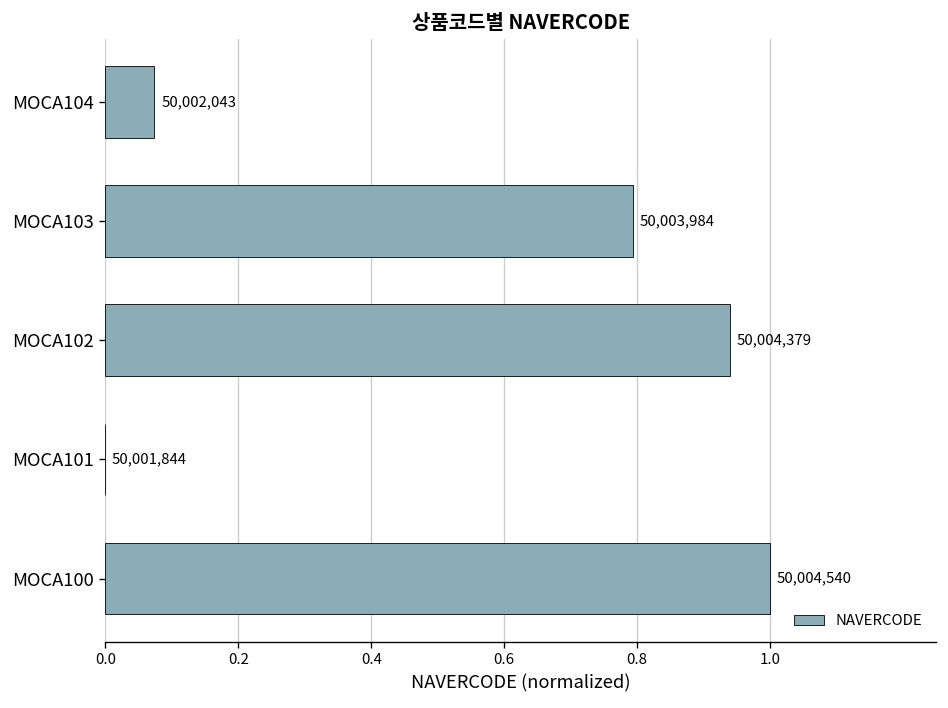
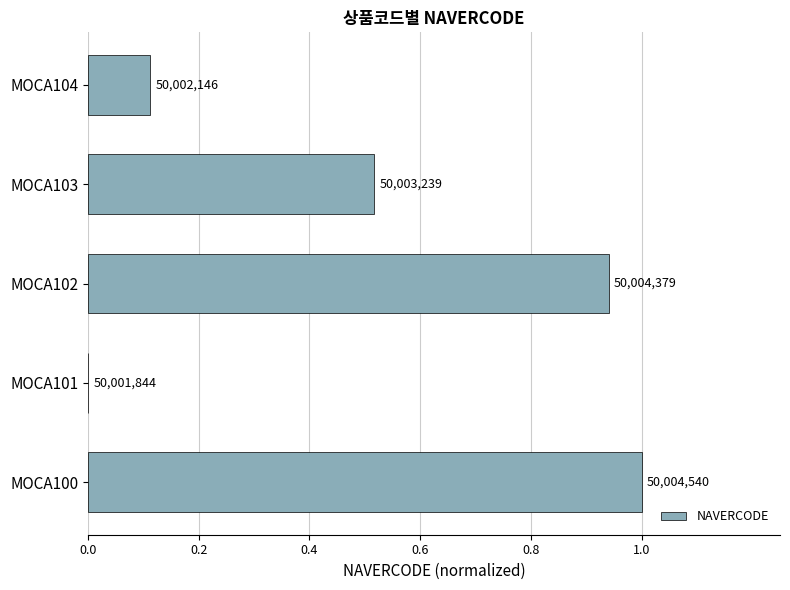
  {
-   "MOCA104": "50,002,043",
-   "MOCA103": "50,003,984"
+   "MOCA104": "50,002,146",
+   "MOCA103": "50,003,239"
  }
